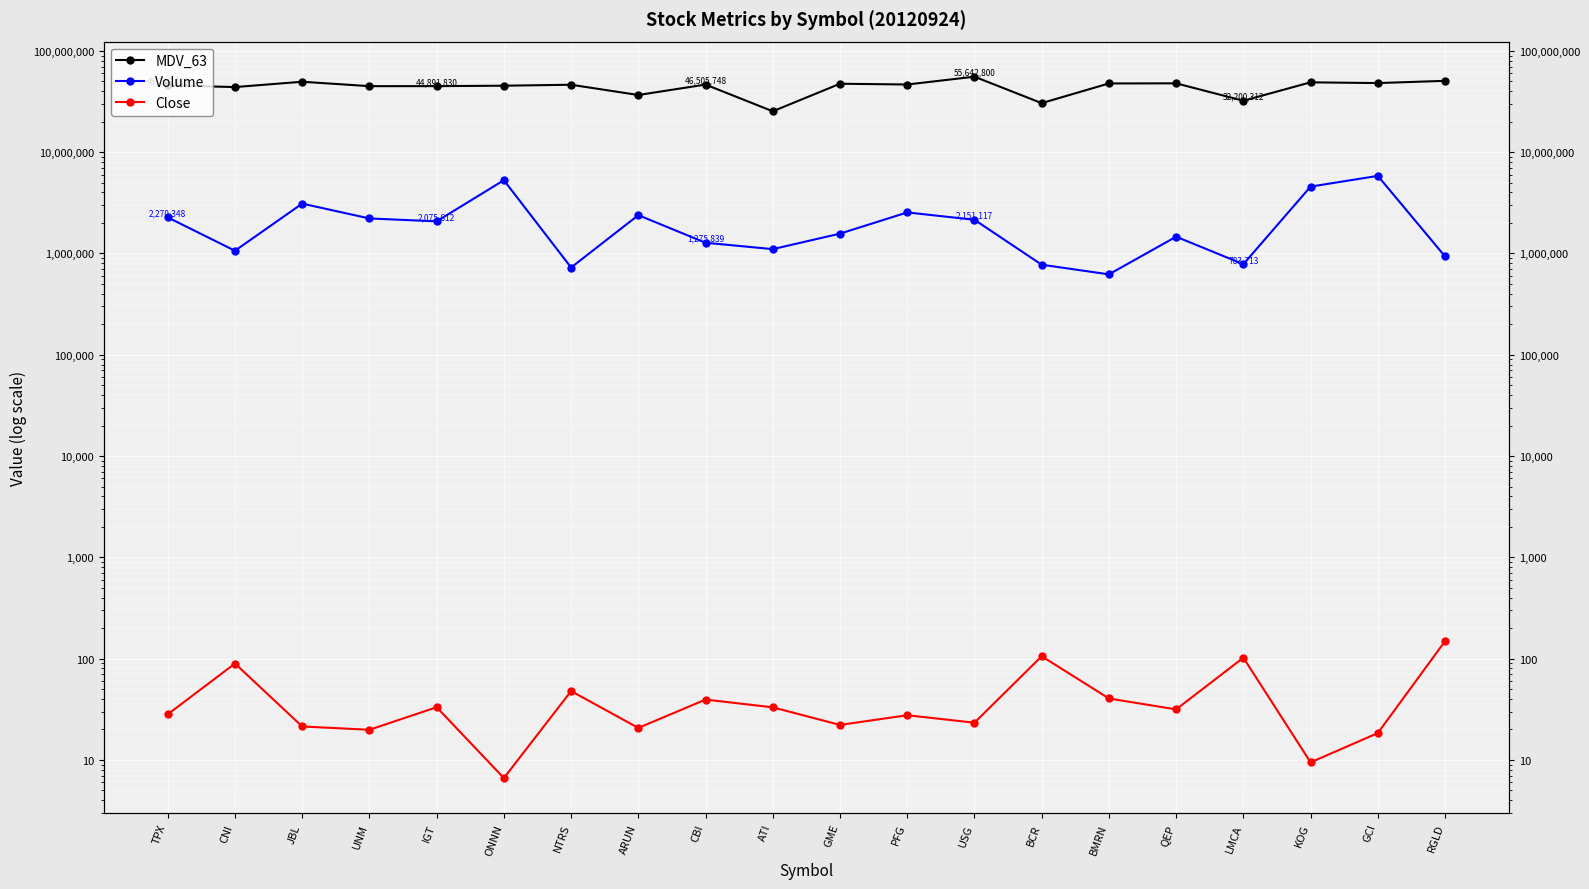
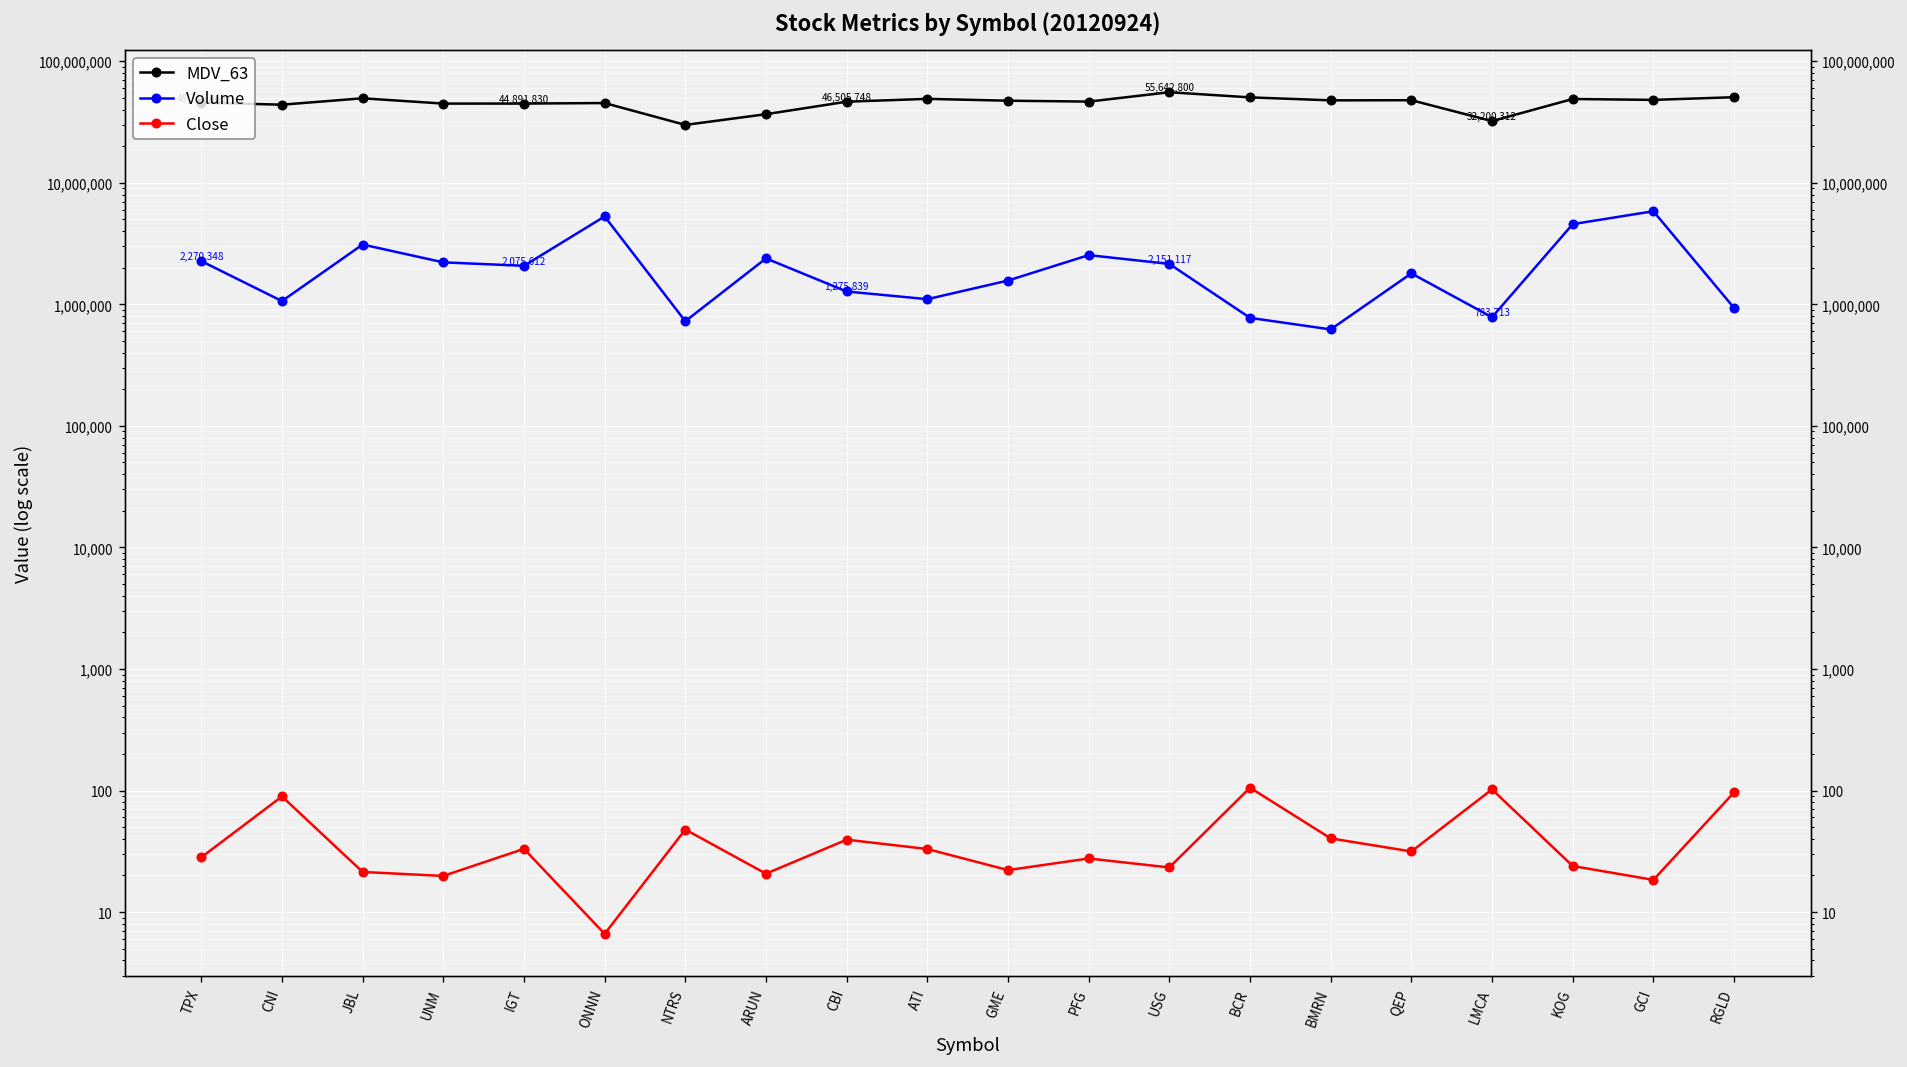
  {
    "MDV_63": {
      "CNI": "44,000,000",
      "JBL": "50,000,000",
      "UNM": "40,000,000",
      "ONNN": "50,000,000",
-     "NTRS": "50,000,000",
+     "NTRS": "30,000,000",
      "ARUN": "37,000,000",
-     "ATI": "25,000,000",
+     "ATI": "50,000,000",
      "GME": "50,000,000",
      "PFG": "50,000,000",
-     "BCR": "30,000,000",
+     "BCR": "50,000,000",
      "BMRN": "50,000,000",
      "QEP": "50,000,000",
      "KOG": "50,000,000",
      "GCI": "50,000,000",
      "RGLD": "50,000,000"
    },
    "Volume": {
      "CNI": "1,100,000",
      "JBL": "3,100,000",
      "UNM": "2,200,000",
      "ONNN": "5,000,000",
      "NTRS": "700,000",
      "ARUN": "2,400,000",
      "ATI": "1,100,000",
      "GME": "1,600,000",
      "PFG": "2,500,000",
      "BCR": "800,000",
      "BMRN": "600,000",
-     "QEP": "1,500,000",
+     "QEP": "1,800,000",
      "KOG": "5,000,000",
      "GCI": "6,000,000",
      "RGLD": "900,000"
    },
    "Close": {
      "TPX": "28",
      "CNI": "90",
      "JBL": "21",
      "UNM": "20",
      "IGT": "33",
      "ONNN": "7",
      "NTRS": "50",
      "ARUN": "21",
      "CBI": "39",
      "ATI": "33",
      "GME": "22",
      "PFG": "28",
      "USG": "23",
      "BCR": "110",
      "BMRN": "40",
      "QEP": "32",
      "LMCA": "100",
-     "KOG": "9",
+     "KOG": "24",
      "GCI": "18",
-     "RGLD": "150"
+     "RGLD": "100"
    }
  }
